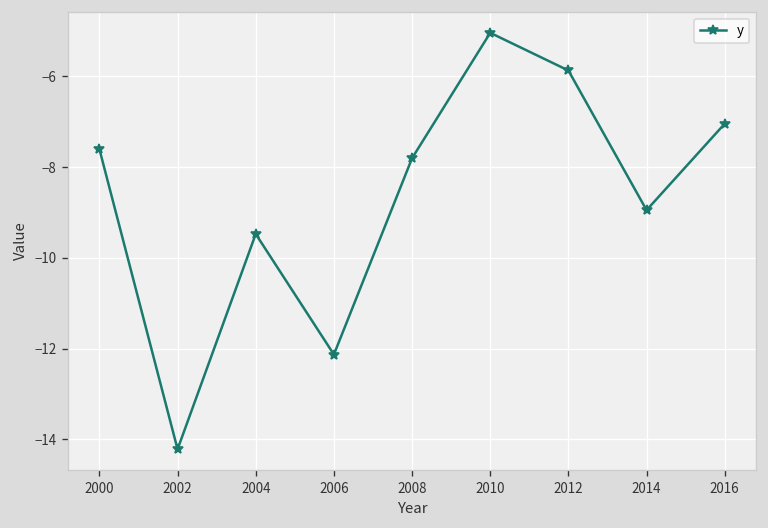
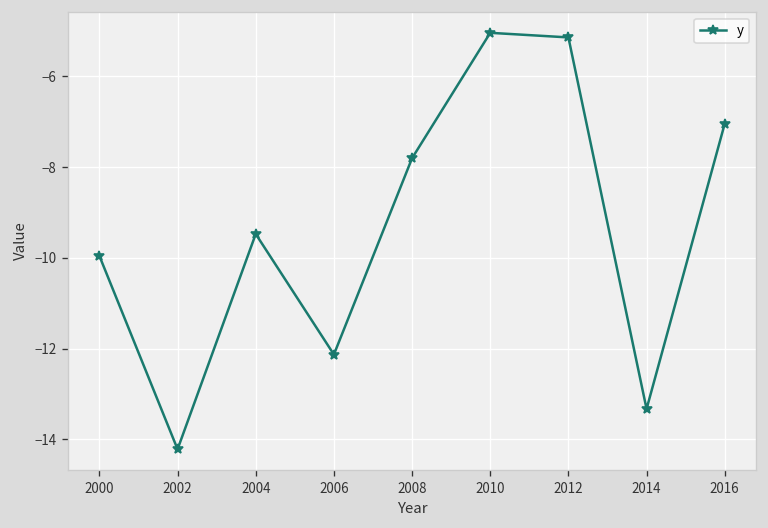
  {
-   "2000": -7.6,
+   "2000": -10.0,
    "2002": -14.2,
    "2004": -9.5,
    "2006": -12.1,
    "2008": -7.8,
    "2010": -5.0,
-   "2012": -5.9,
-   "2014": -8.9,
+   "2012": -5.1,
+   "2014": -13.3,
    "2016": -7.0
  }
